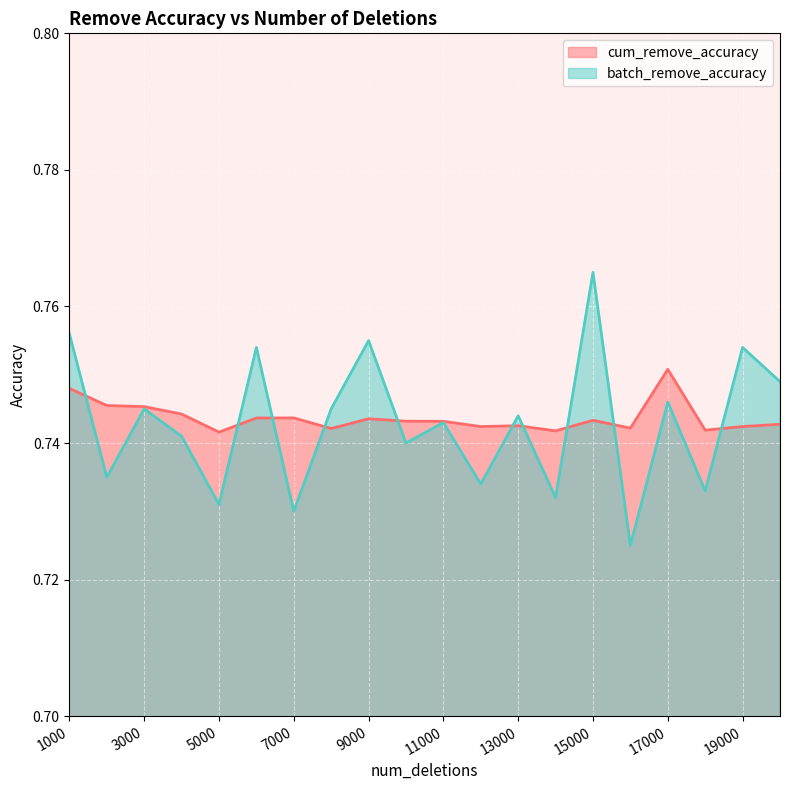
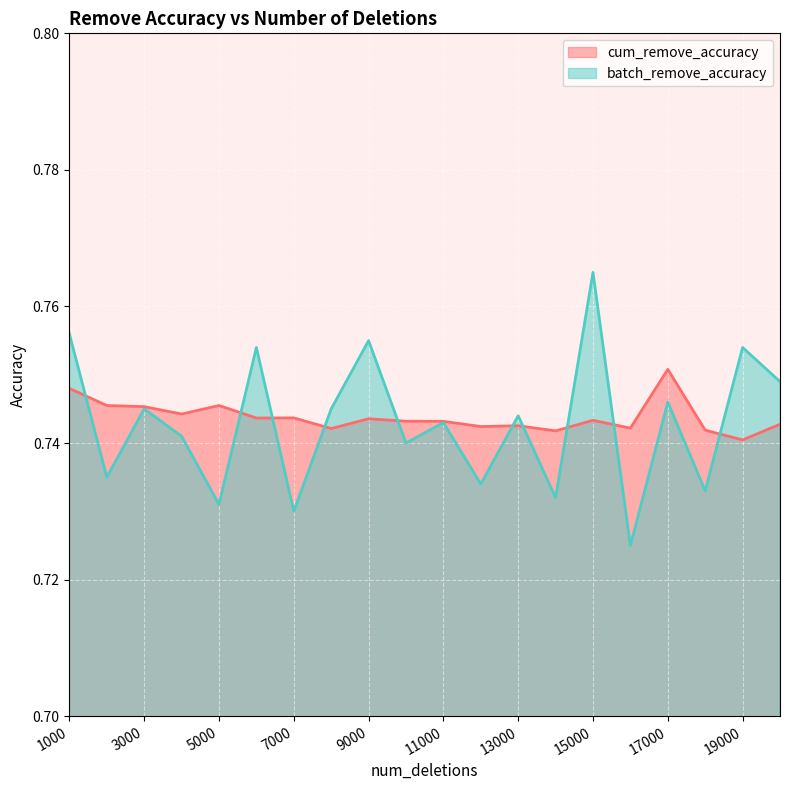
  {
    "cum_remove_accuracy": {
      "1000": 0.748,
-     "5000": 0.742,
+     "5000": 0.746,
      "7000": 0.744,
      "9000": 0.744,
      "13000": 0.743,
      "15000": 0.743,
      "17000": 0.751,
-     "19000": 0.742
+     "19000": 0.740
    },
    "batch_remove_accuracy": {
      "1000": 0.756,
      "5000": 0.731,
      "7000": 0.730,
      "9000": 0.755,
      "13000": 0.744,
      "15000": 0.765,
      "17000": 0.746,
      "19000": 0.754
    }
  }
